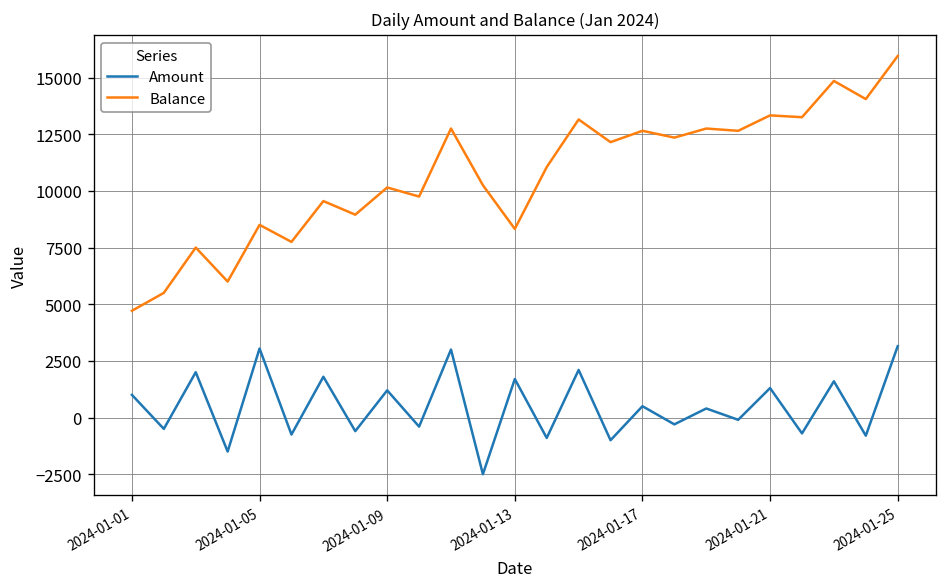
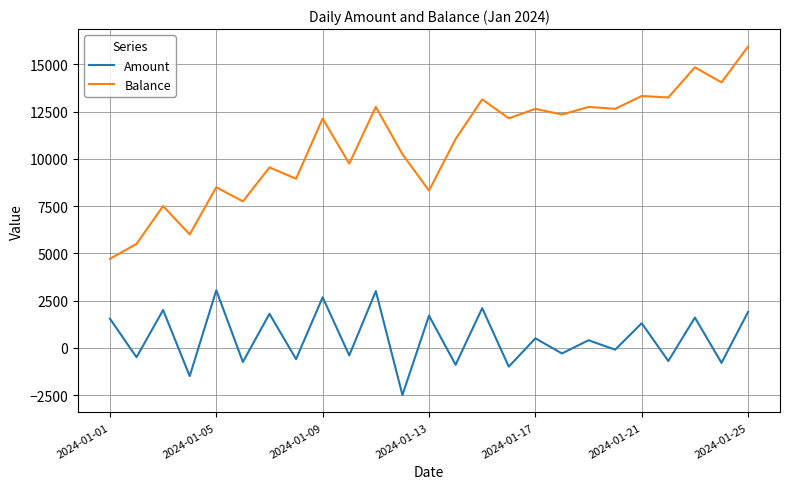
  {
    "Amount": {
-     "2024-01-01": 1000,
+     "2024-01-01": 1500,
      "2024-01-05": 3000,
-     "2024-01-09": 1200,
+     "2024-01-09": 2700,
      "2024-01-13": 1700,
      "2024-01-17": 500,
      "2024-01-21": 1300,
-     "2024-01-25": 3100
+     "2024-01-25": 1900
    },
    "Balance": {
      "2024-01-01": 4700,
      "2024-01-05": 8500,
-     "2024-01-09": 10200,
+     "2024-01-09": 12100,
      "2024-01-13": 8300,
      "2024-01-17": 12700,
      "2024-01-21": 13300,
      "2024-01-25": 16000
    }
  }
